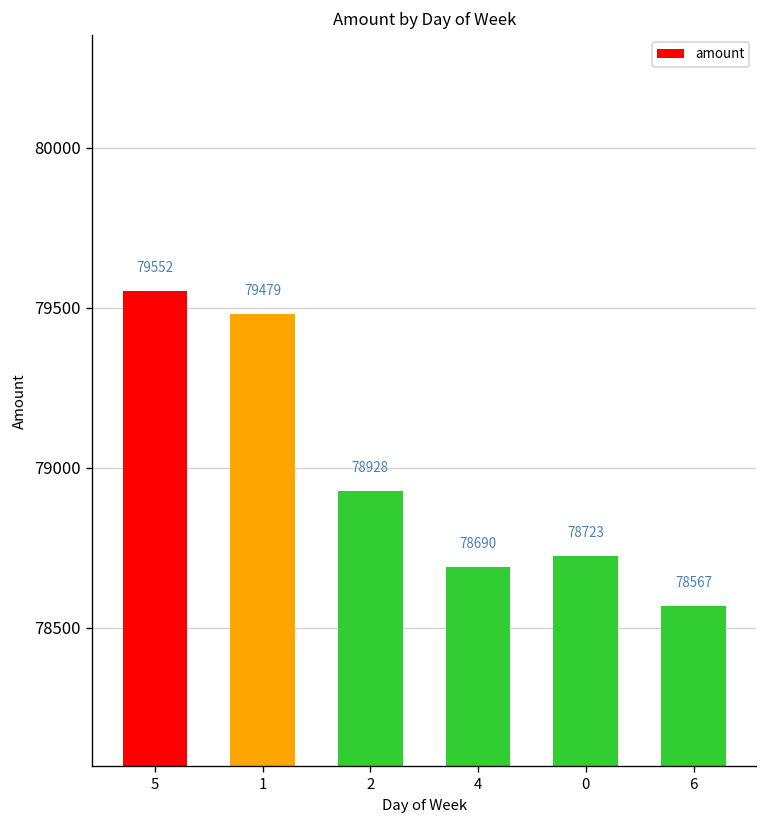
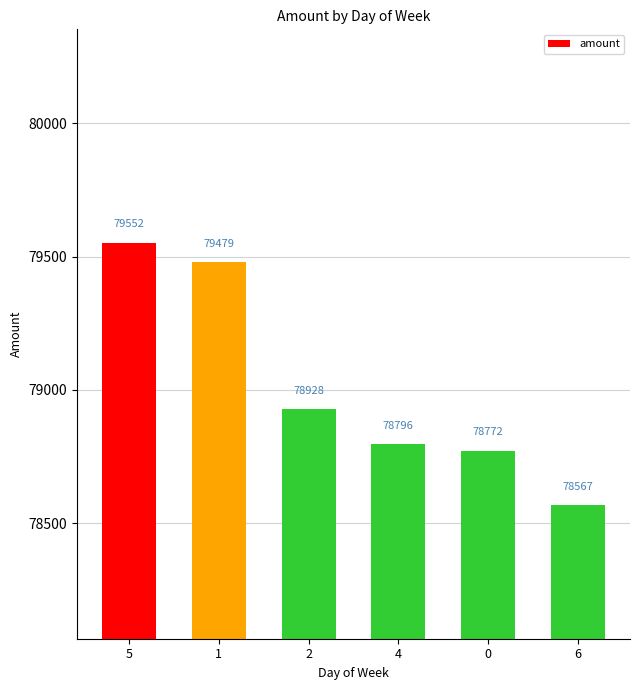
  {
    "5": 79552,
    "1": 79479,
    "2": 78928,
-   "4": 78690,
-   "0": 78723,
+   "4": 78796,
+   "0": 78772,
    "6": 78567
  }
